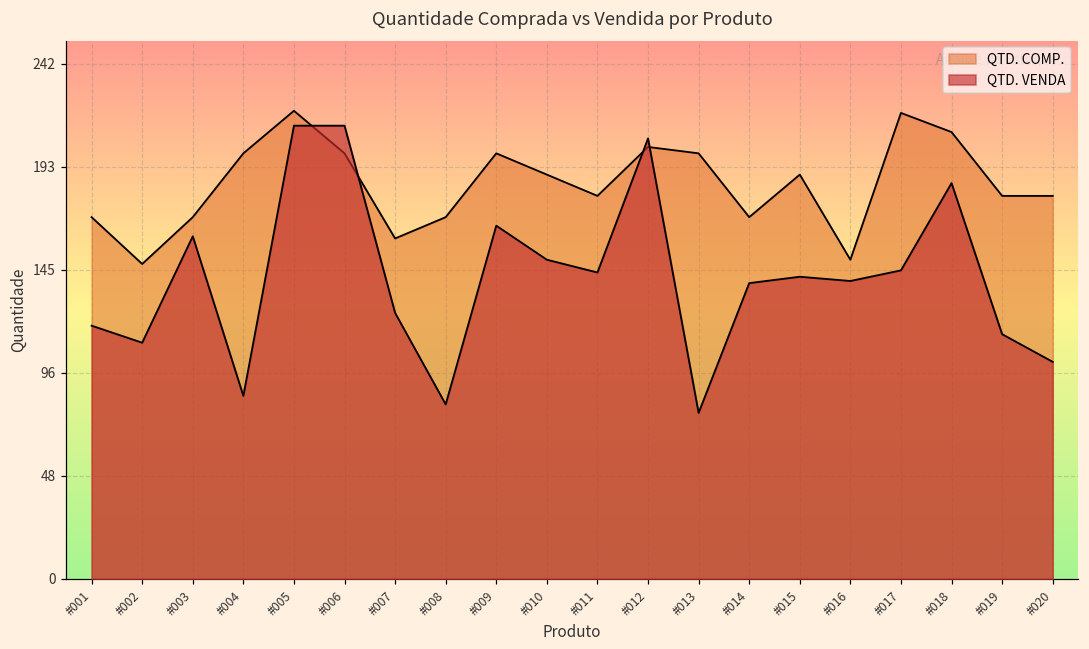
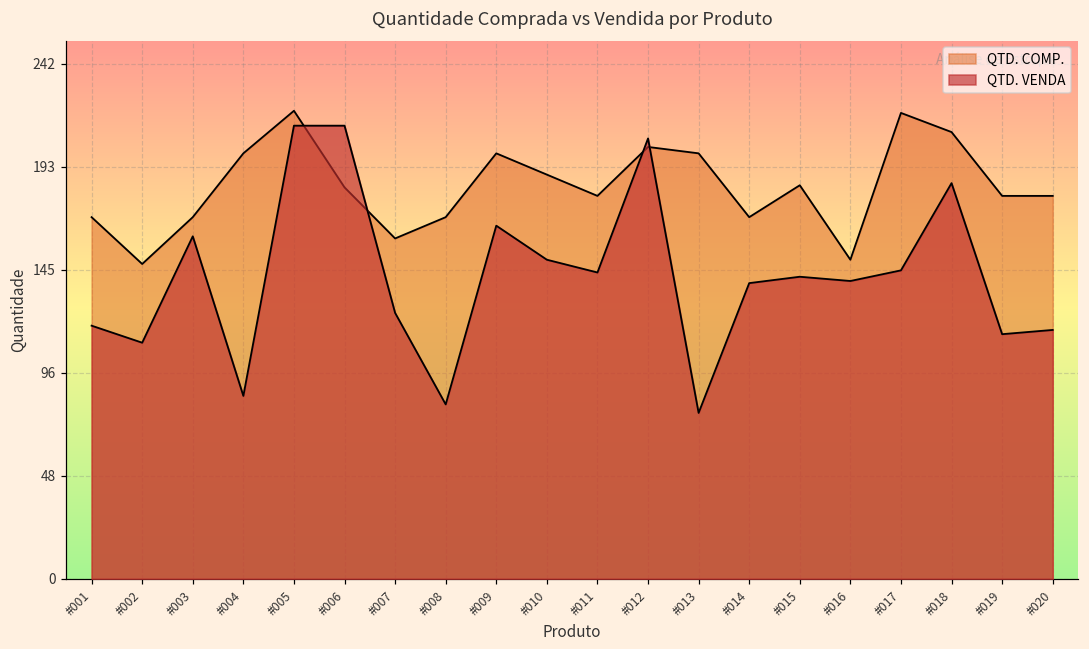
  {
    "QTD. COMP.": {
      "#001": 170,
      "#002": 148,
      "#003": 170,
      "#004": 200,
      "#005": 220,
-     "#006": 200,
+     "#006": 184,
      "#007": 160,
      "#008": 170,
      "#009": 200,
      "#010": 190,
      "#011": 180,
      "#012": 203,
      "#013": 200,
      "#014": 170,
-     "#015": 190,
+     "#015": 185,
      "#016": 150,
      "#017": 219,
      "#018": 210,
      "#019": 180,
      "#020": 180
    },
    "QTD. VENDA": {
      "#001": 119,
      "#002": 111,
      "#003": 161,
      "#004": 86,
      "#005": 213,
      "#006": 213,
      "#007": 125,
      "#008": 82,
      "#009": 166,
      "#010": 150,
      "#011": 144,
      "#012": 207,
      "#013": 78,
      "#014": 139,
      "#015": 142,
      "#016": 140,
      "#017": 145,
      "#018": 186,
      "#019": 115,
-     "#020": 102
+     "#020": 117
    }
  }
